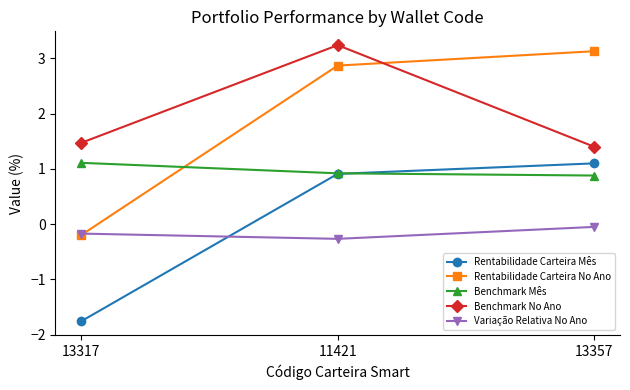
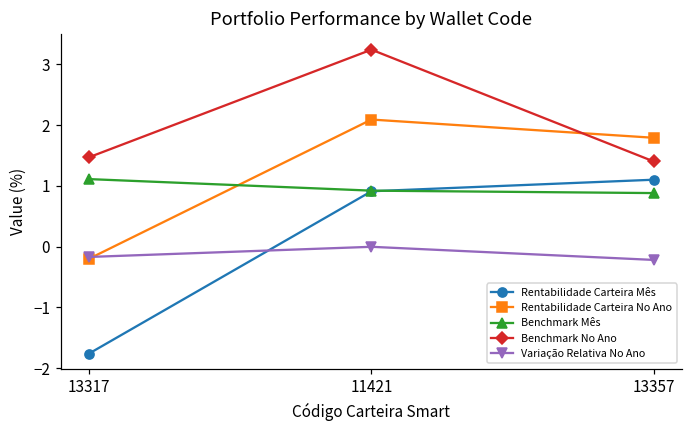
  {
    "Rentabilidade Carteira Mês": {
      "13317": -1.8,
      "13357": 1.1
    },
    "Rentabilidade Carteira No Ano": {
-     "11421": 2.9,
-     "13357": 3.1
+     "11421": 2.1,
+     "13357": 1.8
    },
    "Benchmark Mês": {
      "13317": 1.1,
      "13357": 0.9
    },
    "Benchmark No Ano": {
      "13317": 1.5,
      "11421": 3.2,
      "13357": 1.4
    },
    "Variação Relativa No Ano": {
-     "11421": -0.3,
-     "13357": -0.1
+     "11421": 0.0,
+     "13357": -0.2
    }
  }
